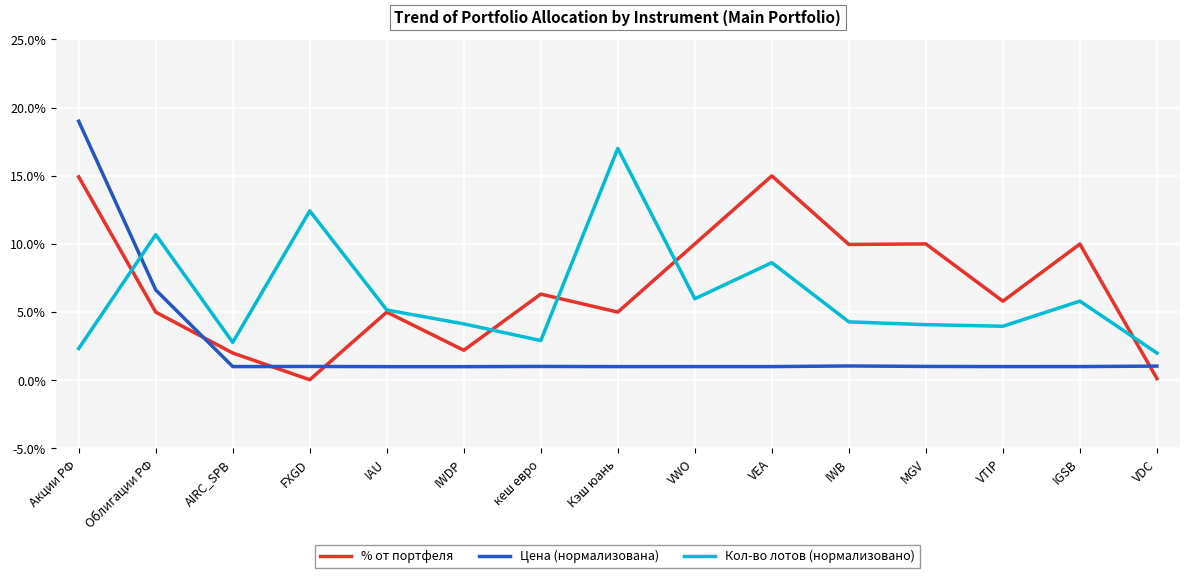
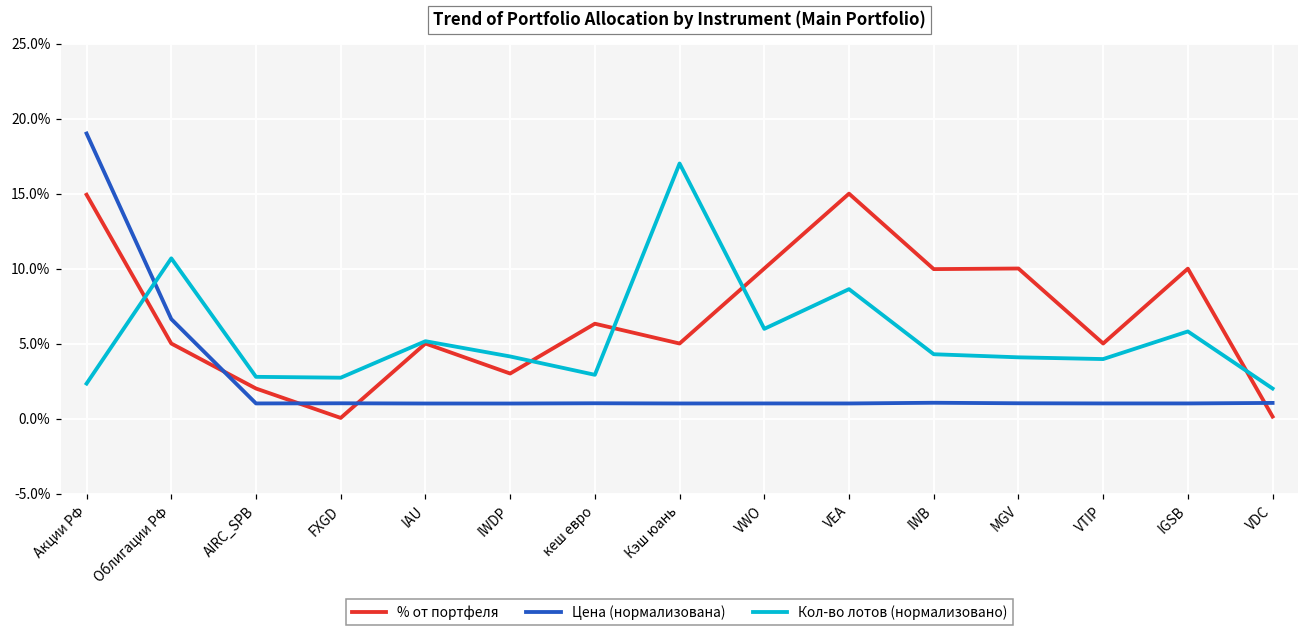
  {
    "% от портфеля": {
      "Акции РФ": "14.9%",
      "Облигации РФ": "5.0%",
      "AIRC_SPB": "2.0%",
      "FXGD": "0.0%",
-     "IWDP": "2.2%",
+     "IWDP": "3.0%",
      "кеш евро": "6.3%",
      "Кэш юань": "5.0%",
      "VWO": "10.0%",
      "VEA": "15.0%",
      "IWB": "10.0%",
      "MGV": "10.0%",
-     "VTIP": "5.8%",
+     "VTIP": "5.0%",
      "IGSB": "10.0%",
      "VDC": "0.1%"
    },
    "Цена (нормализована)": {
      "Акции РФ": "19.0%",
      "Облигации РФ": "6.6%",
      "AIRC_SPB": "1.0%",
      "FXGD": "1.0%",
      "IAU": "1.0%",
      "IWDP": "1.0%",
      "кеш евро": "1.0%",
      "Кэш юань": "1.0%",
      "VWO": "1.0%",
      "VEA": "1.0%",
      "IWB": "1.1%",
      "MGV": "1.0%",
      "VTIP": "1.0%",
      "IGSB": "1.0%",
      "VDC": "1.0%"
    },
    "Кол-во лотов (нормализовано)": {
      "Акции РФ": "2.3%",
      "Облигации РФ": "10.7%",
      "AIRC_SPB": "2.8%",
-     "FXGD": "12.4%",
+     "FXGD": "2.7%",
      "IWDP": "4.1%",
      "кеш евро": "2.9%",
      "Кэш юань": "17.0%",
      "VWO": "6.0%",
      "VEA": "8.6%",
      "IWB": "4.3%",
      "MGV": "4.1%",
      "VTIP": "4.0%",
      "IGSB": "5.8%",
      "VDC": "2.0%"
    }
  }
